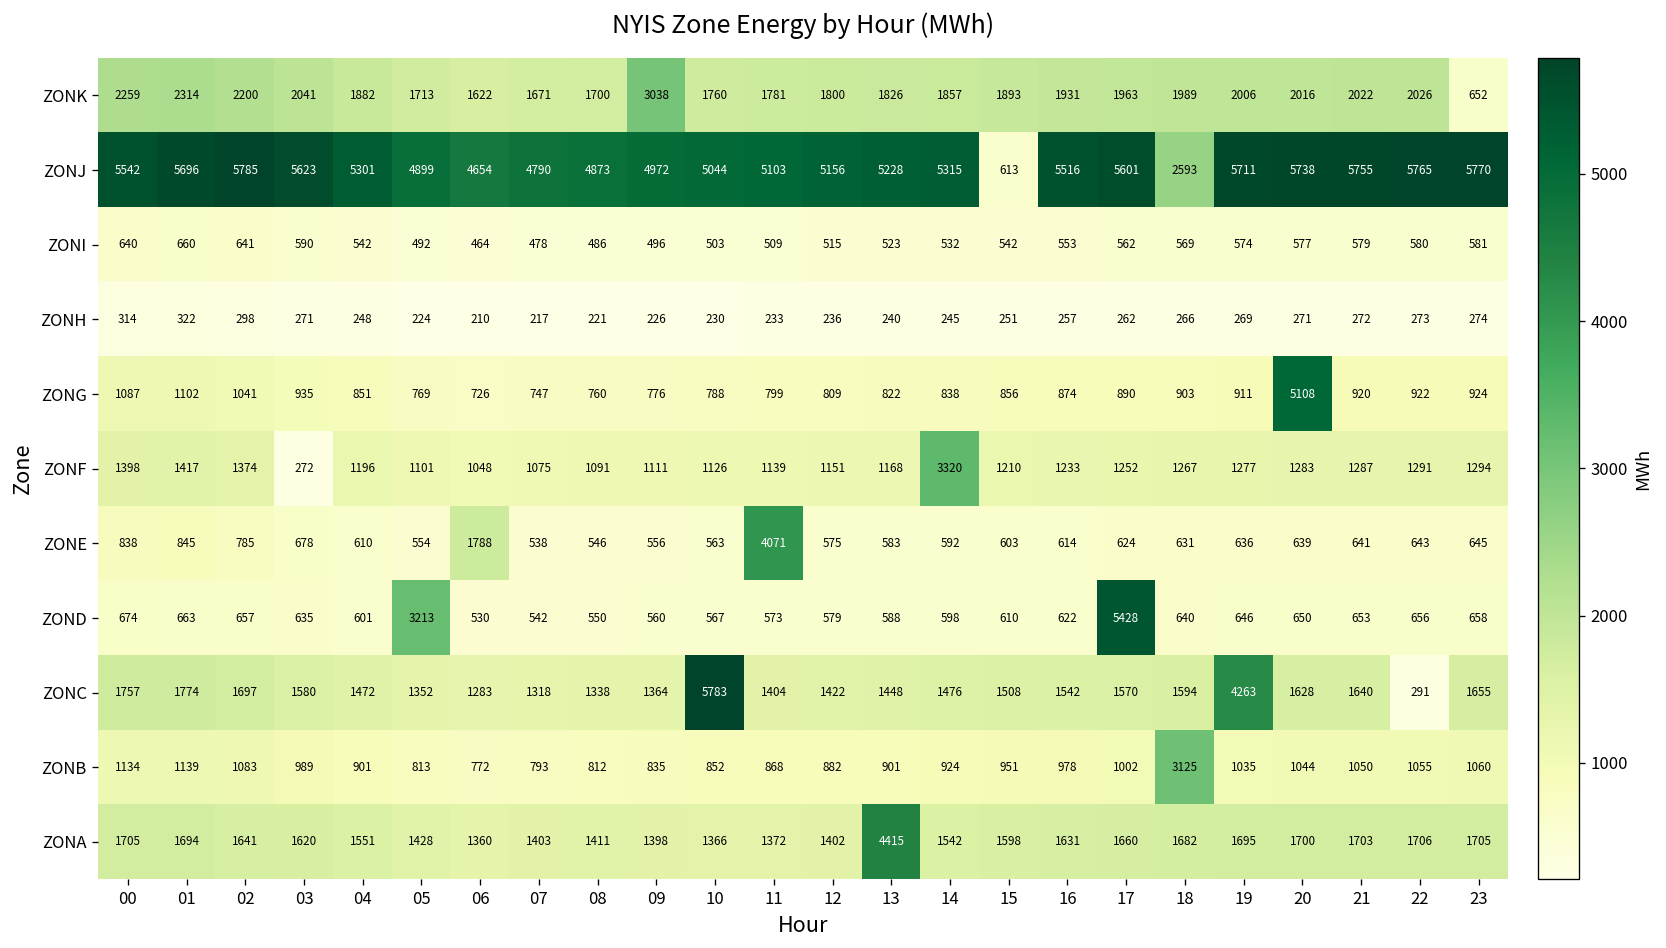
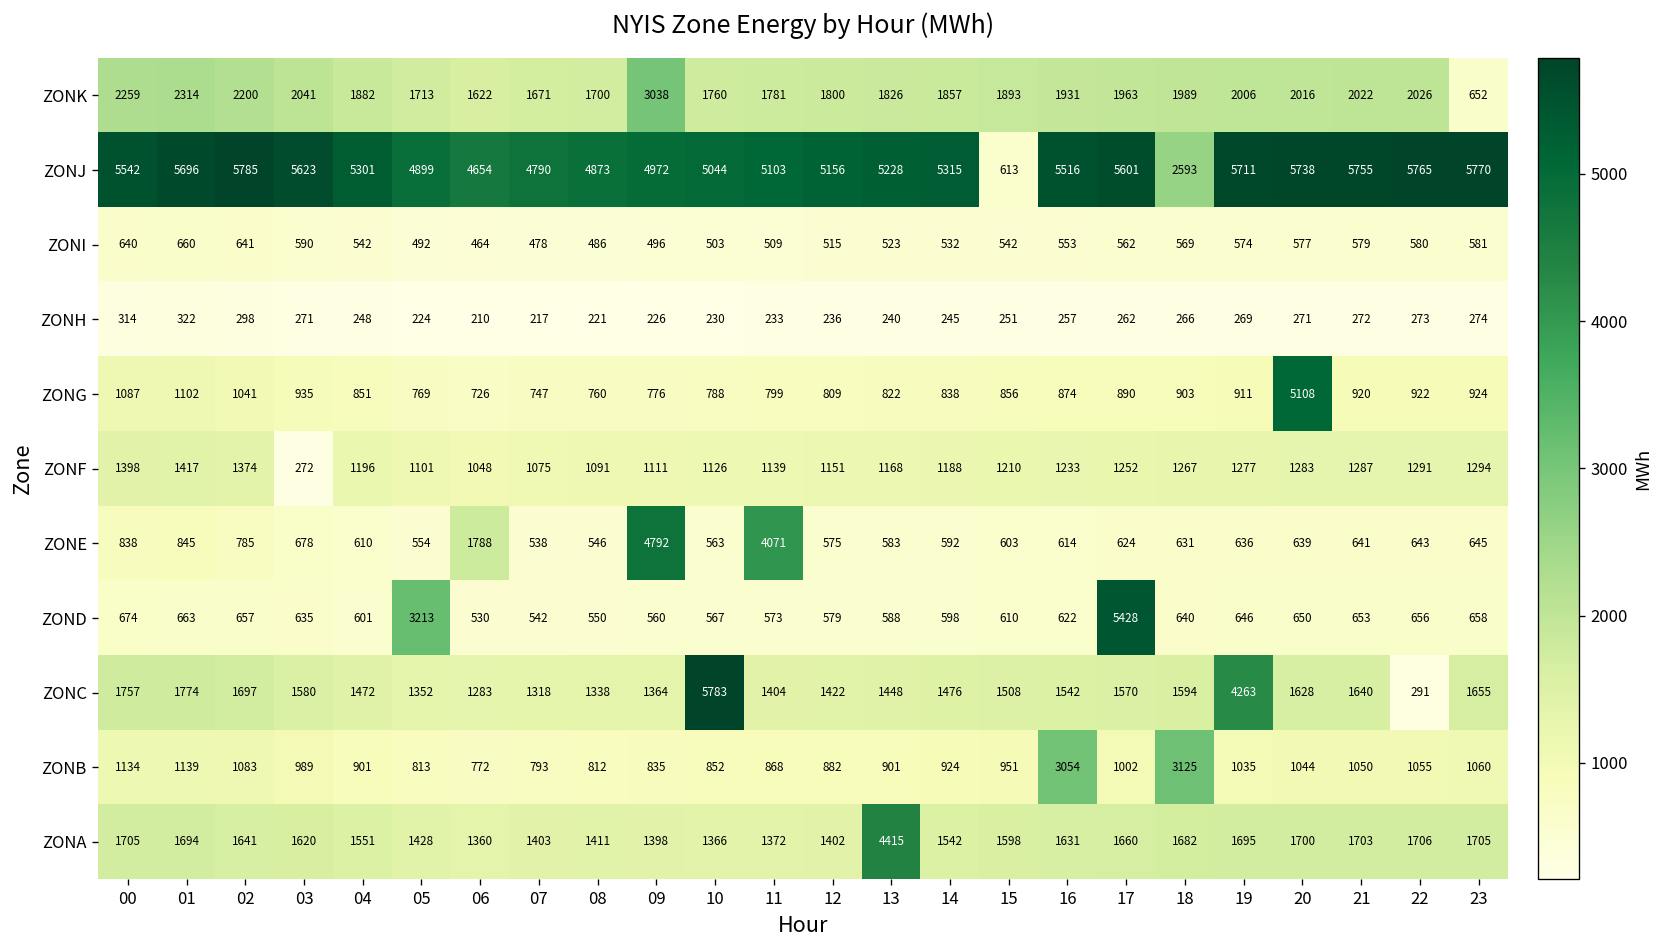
  {
    "ZONF": {
      "00": 1398,
      "01": 1417,
      "02": 1374,
      "03": 272,
      "04": 1196,
      "05": 1101,
      "06": 1048,
      "07": 1075,
      "08": 1091,
      "09": 1111,
      "10": 1126,
      "11": 1139,
      "12": 1151,
      "13": 1168,
-     "14": 3320,
+     "14": 1188,
      "15": 1210,
      "16": 1233,
      "17": 1252,
      "18": 1267,
      "19": 1277,
      "20": 1283,
      "21": 1287,
      "22": 1291,
      "23": 1294
    },
    "ZONE": {
      "00": 838,
      "01": 845,
      "02": 785,
      "03": 678,
      "04": 610,
      "05": 554,
      "06": 1788,
      "07": 538,
      "08": 546,
-     "09": 556,
+     "09": 4792,
      "10": 563,
      "11": 4071,
      "12": 575,
      "13": 583,
      "14": 592,
      "15": 603,
      "16": 614,
      "17": 624,
      "18": 631,
      "19": 636,
      "20": 639,
      "21": 641,
      "22": 643,
      "23": 645
    },
    "ZONB": {
      "00": 1134,
      "01": 1139,
      "02": 1083,
      "03": 989,
      "04": 901,
      "05": 813,
      "06": 772,
      "07": 793,
      "08": 812,
      "09": 835,
      "10": 852,
      "11": 868,
      "12": 882,
      "13": 901,
      "14": 924,
      "15": 951,
-     "16": 978,
+     "16": 3054,
      "17": 1002,
      "18": 3125,
      "19": 1035,
      "20": 1044,
      "21": 1050,
      "22": 1055,
      "23": 1060
    }
  }
